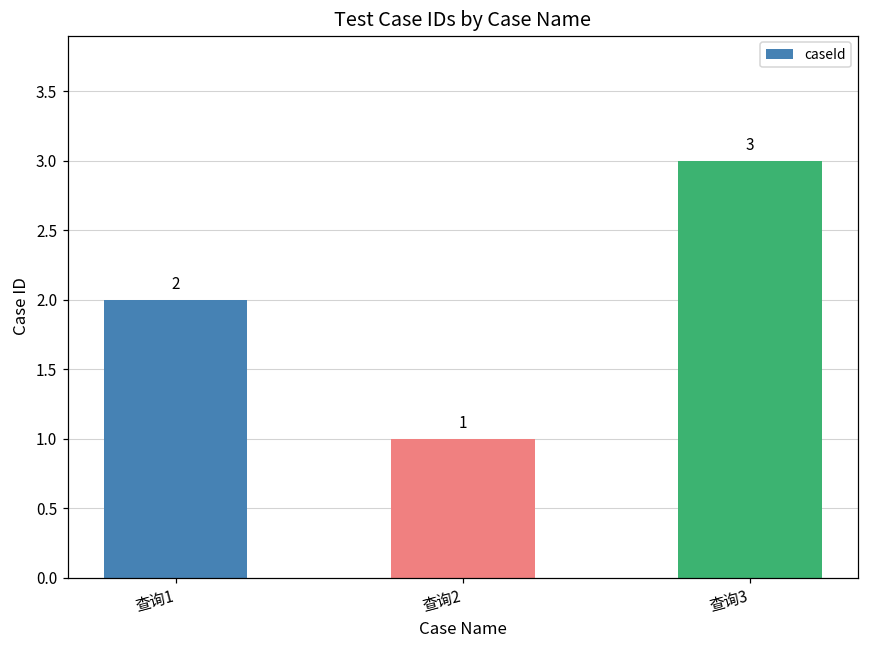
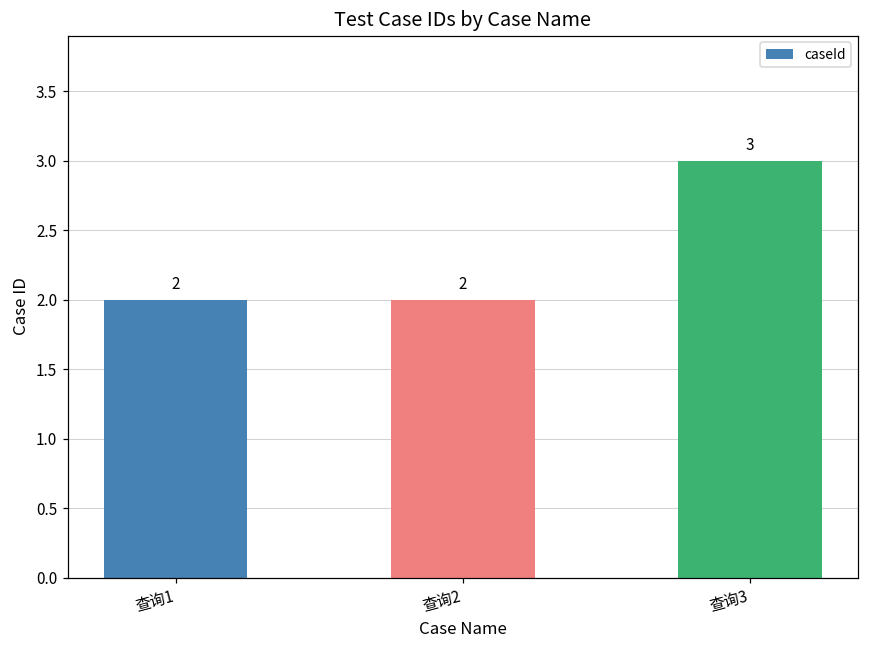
  {
    "查询1": 2,
-   "查询2": 1,
+   "查询2": 2,
    "查询3": 3
  }
